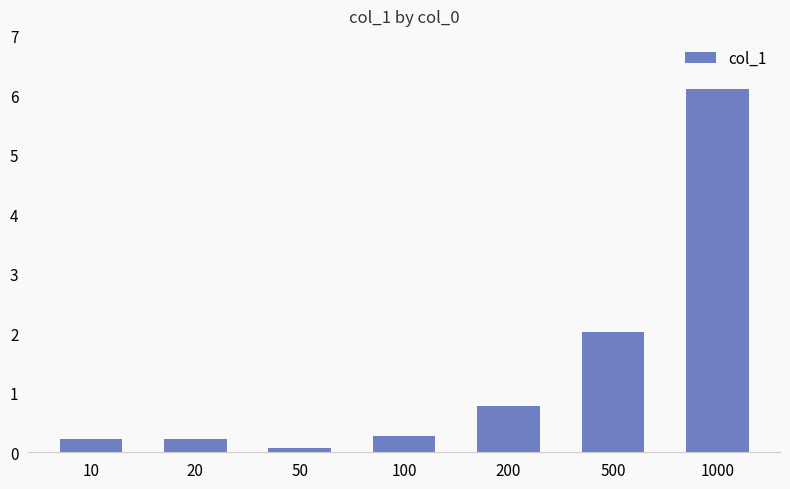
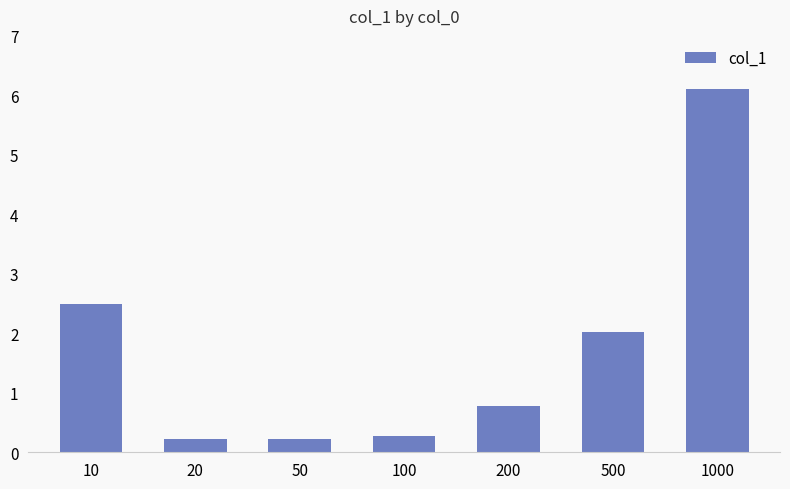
  {
-   "10": 0.2,
+   "10": 2.5,
    "20": 0.2,
-   "50": 0.1,
+   "50": 0.2,
    "100": 0.3,
    "200": 0.8,
    "500": 2.0,
    "1000": 6.1
  }
